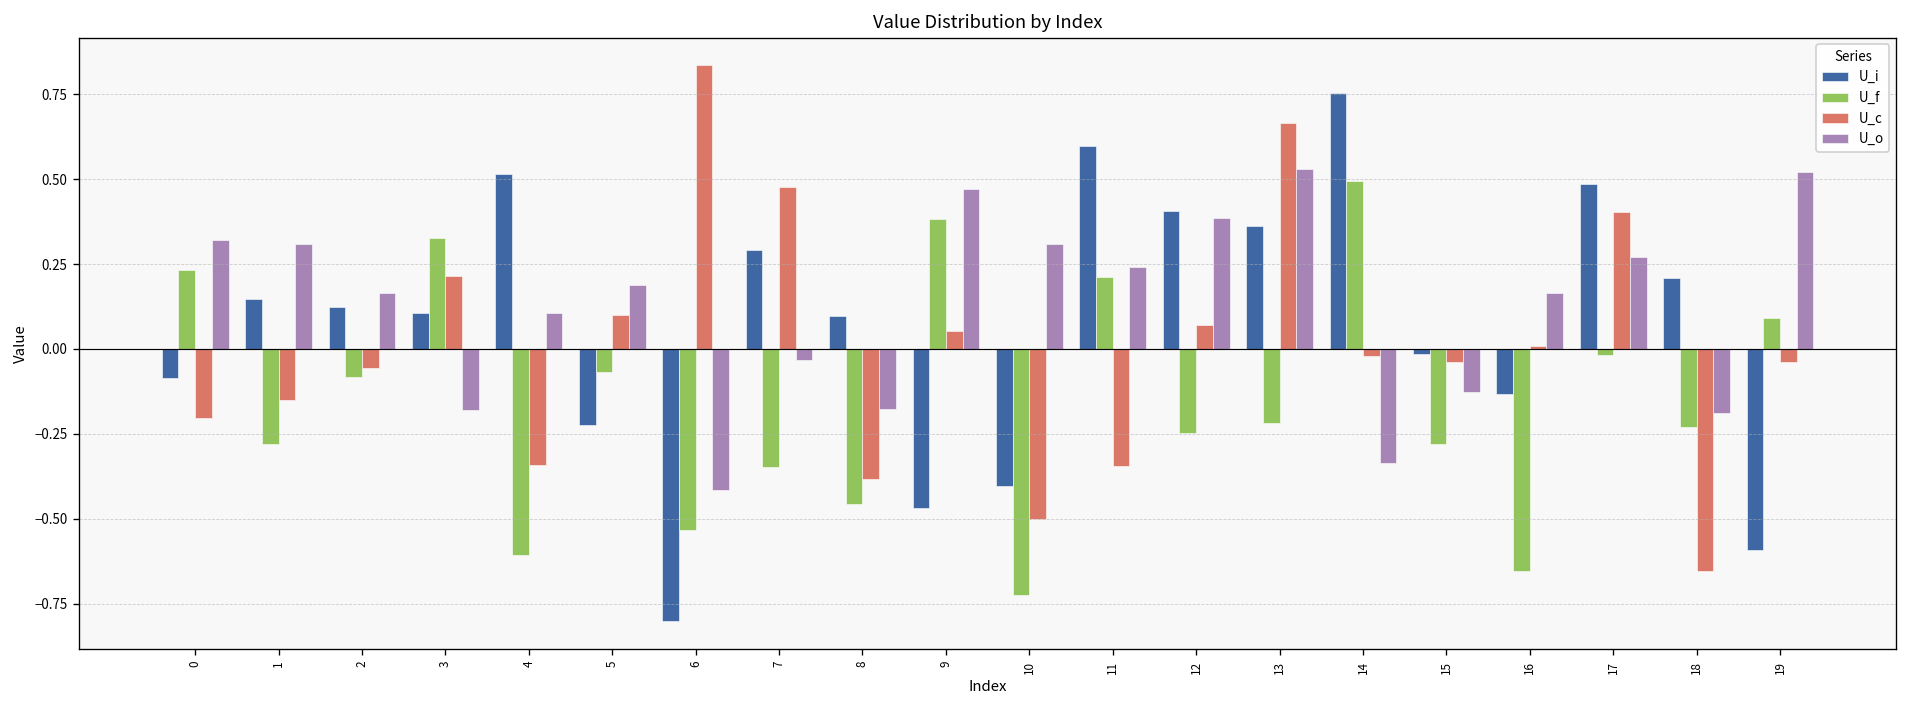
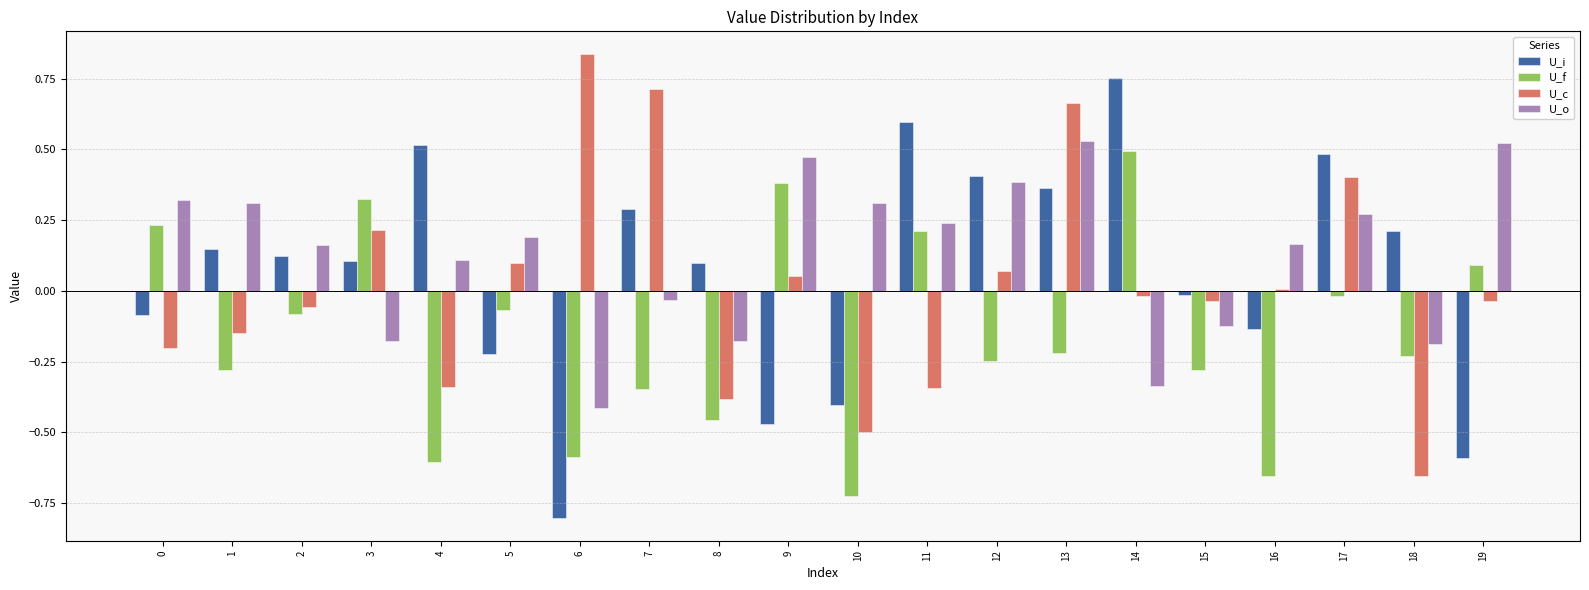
  {
    "U_i": {
      "0": -0.08,
      "1": 0.15,
      "2": 0.12,
      "3": 0.11,
      "4": 0.52,
      "5": -0.22,
      "6": -0.80,
      "7": 0.29,
      "8": 0.10,
      "9": -0.47,
      "10": -0.40,
      "11": 0.60,
      "12": 0.41,
      "13": 0.36,
      "14": 0.75,
      "15": -0.02,
      "16": -0.13,
      "17": 0.49,
      "18": 0.21,
      "19": -0.59
    },
    "U_f": {
      "0": 0.23,
      "1": -0.28,
      "2": -0.08,
      "3": 0.33,
      "4": -0.61,
      "5": -0.07,
-     "6": -0.53,
+     "6": -0.59,
      "7": -0.35,
      "8": -0.46,
      "9": 0.38,
      "10": -0.73,
      "11": 0.21,
      "12": -0.25,
      "13": -0.22,
      "14": 0.49,
      "15": -0.28,
      "16": -0.65,
      "17": -0.02,
      "18": -0.23,
      "19": 0.09
    },
    "U_c": {
      "0": -0.20,
      "1": -0.15,
      "2": -0.06,
      "3": 0.22,
      "4": -0.34,
      "5": 0.10,
      "6": 0.84,
-     "7": 0.48,
+     "7": 0.71,
      "8": -0.38,
      "9": 0.05,
      "10": -0.50,
      "11": -0.34,
      "12": 0.07,
      "13": 0.66,
      "14": -0.02,
      "15": -0.04,
      "17": 0.40,
      "18": -0.65,
      "19": -0.04
    },
    "U_o": {
      "0": 0.32,
      "1": 0.31,
      "2": 0.16,
      "3": -0.18,
      "4": 0.11,
      "5": 0.19,
      "6": -0.42,
      "7": -0.03,
      "8": -0.18,
      "9": 0.47,
      "10": 0.31,
      "11": 0.24,
      "12": 0.39,
      "13": 0.53,
      "14": -0.34,
      "15": -0.13,
      "16": 0.16,
      "17": 0.27,
      "18": -0.19,
      "19": 0.52
    }
  }
